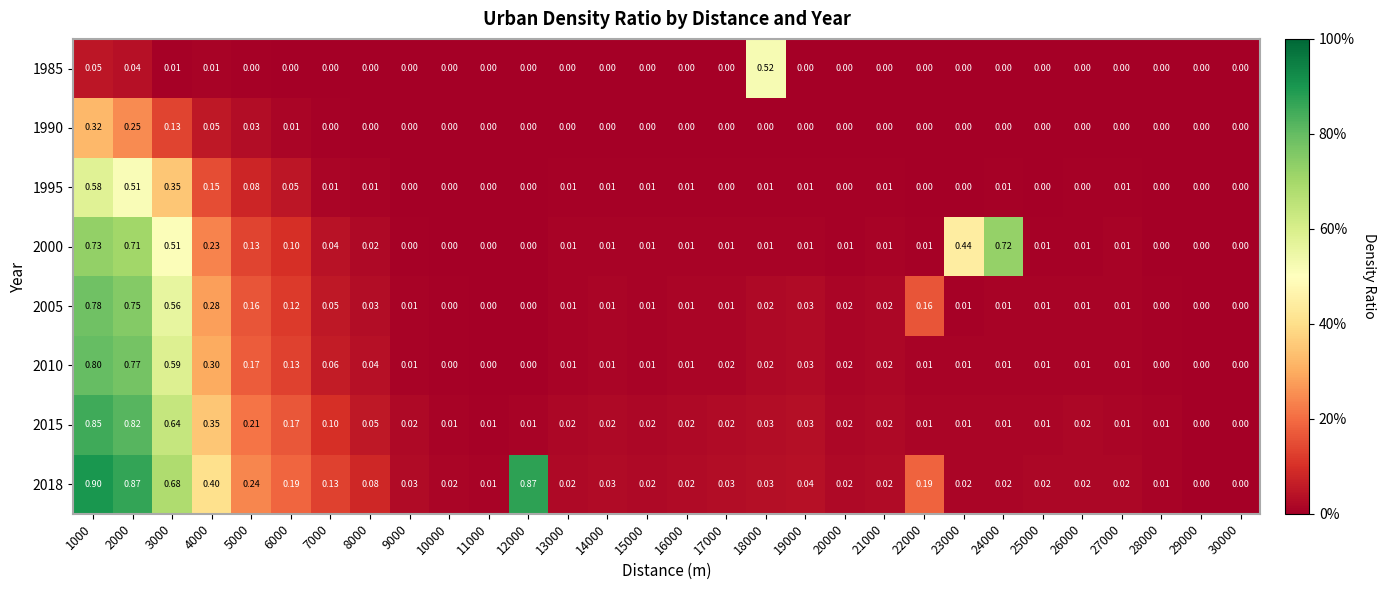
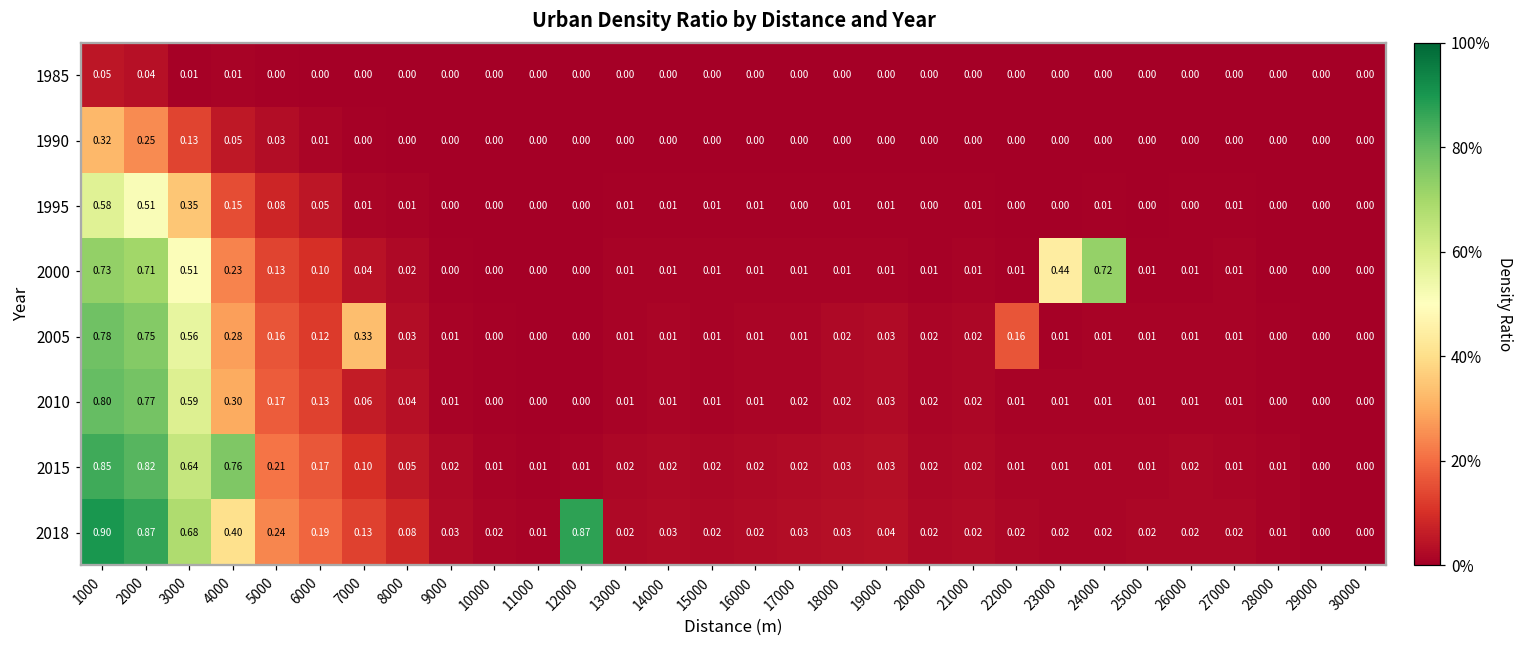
  {
    "1985": {
      "1000": 0.05,
      "2000": 0.04,
      "3000": 0.01,
      "4000": 0.01,
      "5000": 0.00,
      "6000": 0.00,
      "7000": 0.00,
      "8000": 0.00,
      "9000": 0.00,
      "10000": 0.00,
      "11000": 0.00,
      "12000": 0.00,
      "13000": 0.00,
      "14000": 0.00,
      "15000": 0.00,
      "16000": 0.00,
      "17000": 0.00,
-     "18000": 0.52,
+     "18000": 0.00,
      "19000": 0.00,
      "20000": 0.00,
      "21000": 0.00,
      "22000": 0.00,
      "23000": 0.00,
      "24000": 0.00,
      "25000": 0.00,
      "26000": 0.00,
      "27000": 0.00,
      "28000": 0.00,
      "29000": 0.00,
      "30000": 0.00
    },
    "2005": {
      "1000": 0.78,
      "2000": 0.75,
      "3000": 0.56,
      "4000": 0.28,
      "5000": 0.16,
      "6000": 0.12,
-     "7000": 0.05,
+     "7000": 0.33,
      "8000": 0.03,
      "9000": 0.01,
      "10000": 0.00,
      "11000": 0.00,
      "12000": 0.00,
      "13000": 0.01,
      "14000": 0.01,
      "15000": 0.01,
      "16000": 0.01,
      "17000": 0.01,
      "18000": 0.02,
      "19000": 0.03,
      "20000": 0.02,
      "21000": 0.02,
      "22000": 0.16,
      "23000": 0.01,
      "24000": 0.01,
      "25000": 0.01,
      "26000": 0.01,
      "27000": 0.01,
      "28000": 0.00,
      "29000": 0.00,
      "30000": 0.00
    },
    "2015": {
      "1000": 0.85,
      "2000": 0.82,
      "3000": 0.64,
-     "4000": 0.35,
+     "4000": 0.76,
      "5000": 0.21,
      "6000": 0.17,
      "7000": 0.10,
      "8000": 0.05,
      "9000": 0.02,
      "10000": 0.01,
      "11000": 0.01,
      "12000": 0.01,
      "13000": 0.02,
      "14000": 0.02,
      "15000": 0.02,
      "16000": 0.02,
      "17000": 0.02,
      "18000": 0.03,
      "19000": 0.03,
      "20000": 0.02,
      "21000": 0.02,
      "22000": 0.01,
      "23000": 0.01,
      "24000": 0.01,
      "25000": 0.01,
      "26000": 0.02,
      "27000": 0.01,
      "28000": 0.01,
      "29000": 0.00,
      "30000": 0.00
    },
    "2018": {
      "1000": 0.90,
      "2000": 0.87,
      "3000": 0.68,
      "4000": 0.40,
      "5000": 0.24,
      "6000": 0.19,
      "7000": 0.13,
      "8000": 0.08,
      "9000": 0.03,
      "10000": 0.02,
      "11000": 0.01,
      "12000": 0.87,
      "13000": 0.02,
      "14000": 0.03,
      "15000": 0.02,
      "16000": 0.02,
      "17000": 0.03,
      "18000": 0.03,
      "19000": 0.04,
      "20000": 0.02,
      "21000": 0.02,
-     "22000": 0.19,
+     "22000": 0.02,
      "23000": 0.02,
      "24000": 0.02,
      "25000": 0.02,
      "26000": 0.02,
      "27000": 0.02,
      "28000": 0.01,
      "29000": 0.00,
      "30000": 0.00
    }
  }
